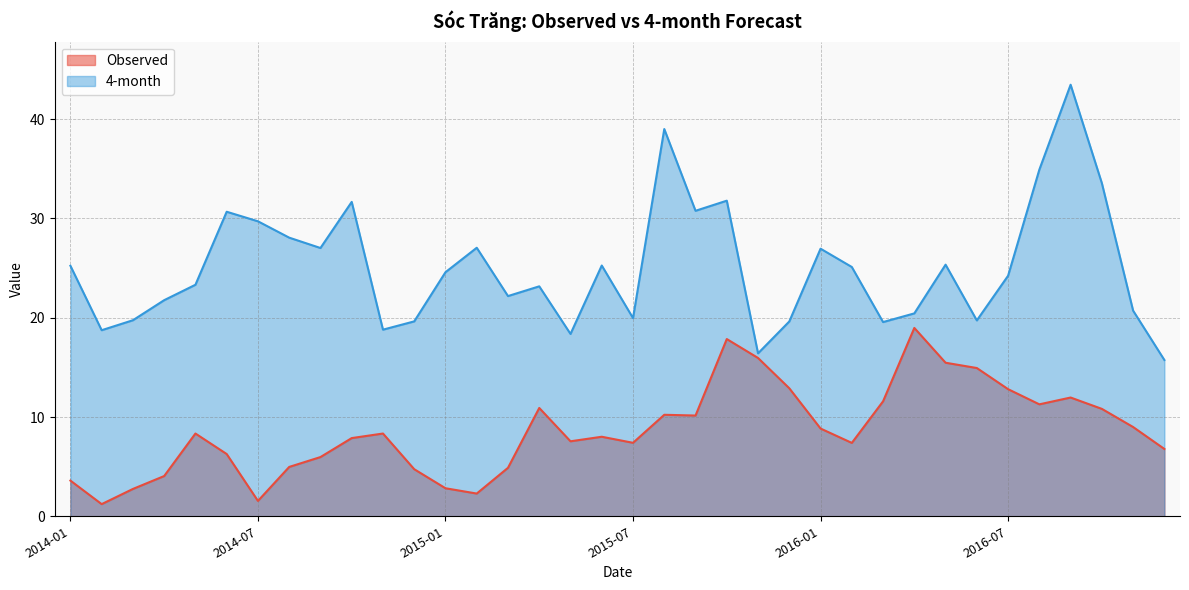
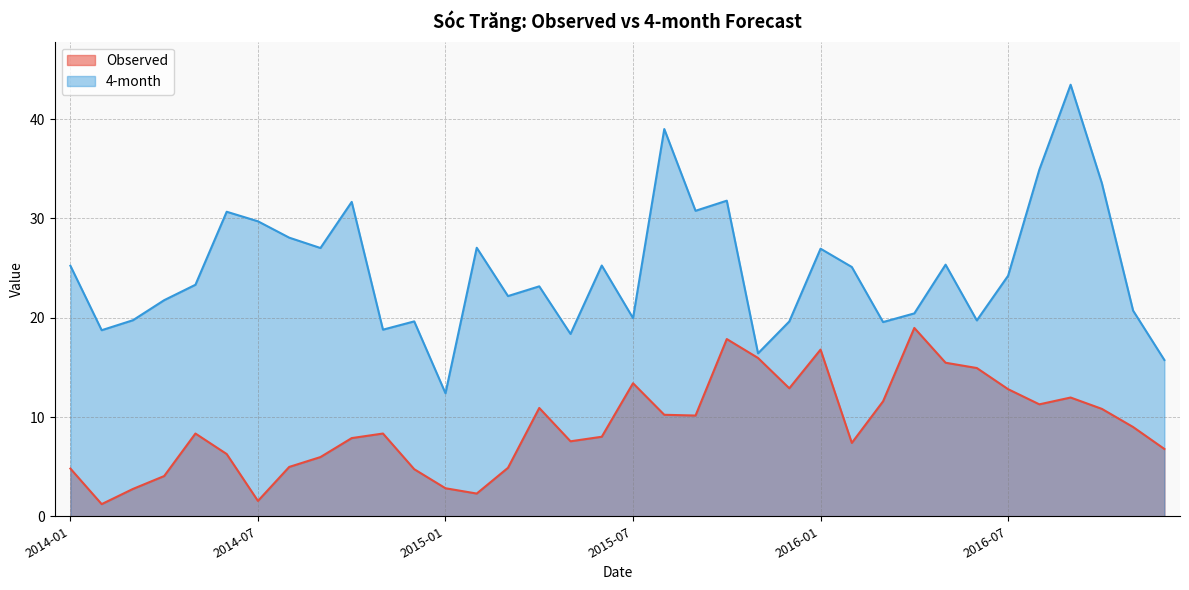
  {
    "Observed": {
-     "2014-01": 4,
+     "2014-01": 5,
      "2014-07": 2,
      "2015-01": 3,
-     "2015-07": 7,
-     "2016-01": 9,
+     "2015-07": 13,
+     "2016-01": 17,
      "2016-07": 13
    },
    "4-month": {
      "2014-01": 25,
      "2014-07": 30,
-     "2015-01": 25,
+     "2015-01": 12,
      "2015-07": 20,
      "2016-01": 27,
      "2016-07": 24
    }
  }
